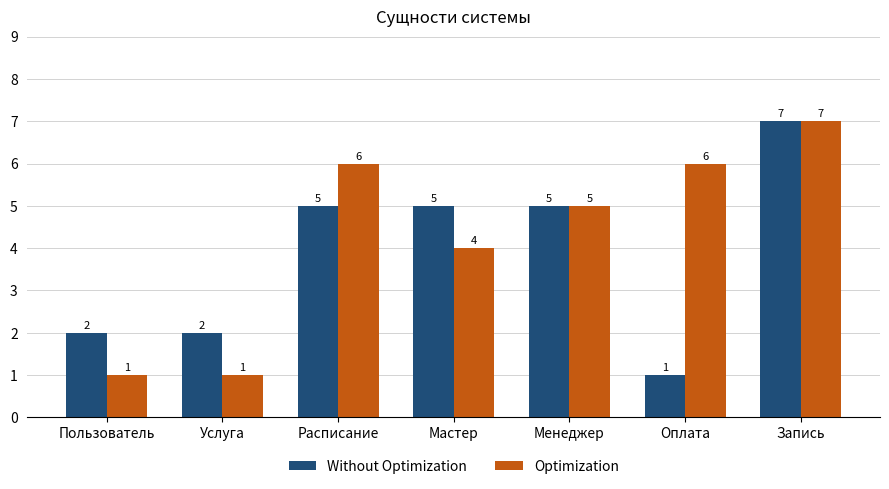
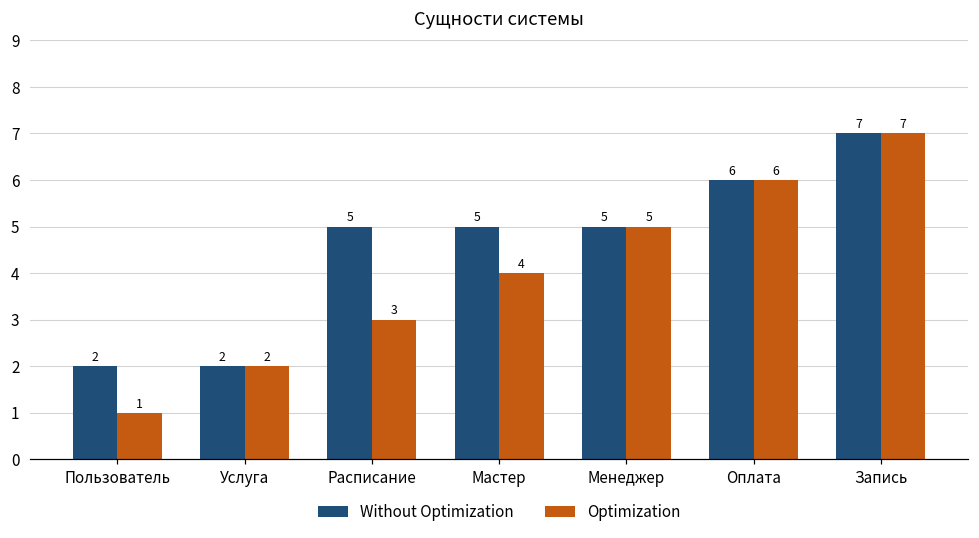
  {
    "Without Optimization": {
      "Пользователь": 2,
      "Услуга": 2,
      "Расписание": 5,
      "Мастер": 5,
      "Менеджер": 5,
-     "Оплата": 1,
+     "Оплата": 6,
      "Запись": 7
    },
    "Optimization": {
      "Пользователь": 1,
-     "Услуга": 1,
-     "Расписание": 6,
+     "Услуга": 2,
+     "Расписание": 3,
      "Мастер": 4,
      "Менеджер": 5,
      "Оплата": 6,
      "Запись": 7
    }
  }
